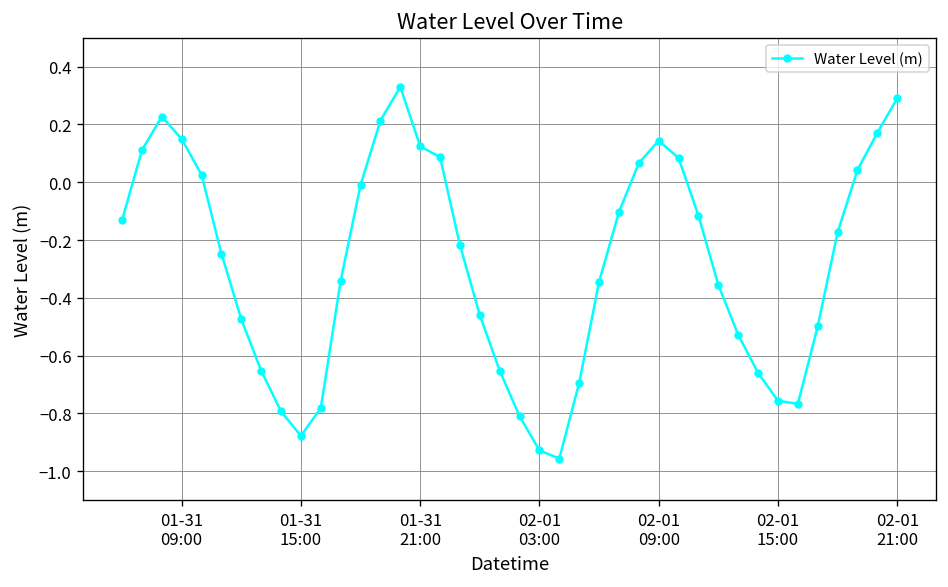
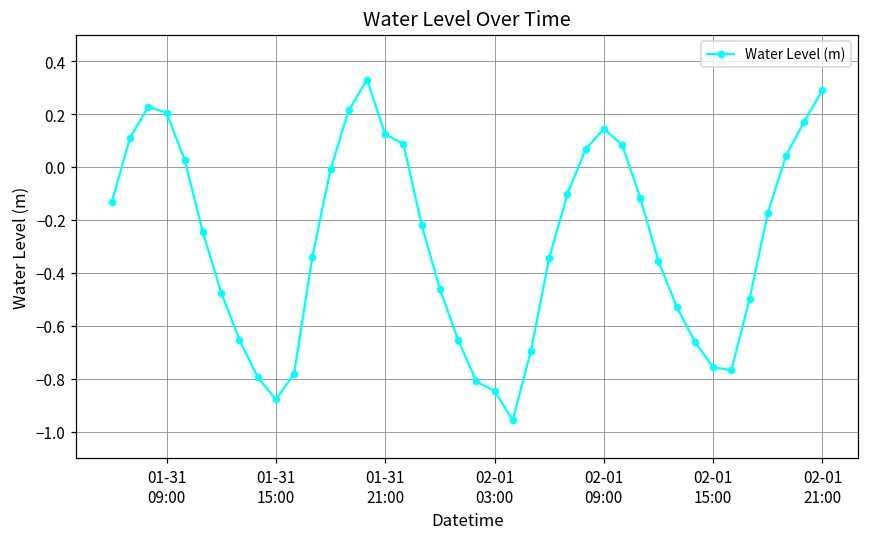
  {
-   "01-31 09:00": 0.15,
+   "01-31 09:00": 0.20,
    "01-31 15:00": -0.88,
    "01-31 21:00": 0.12,
-   "02-01 03:00": -0.93,
+   "02-01 03:00": -0.85,
    "02-01 09:00": 0.14,
    "02-01 15:00": -0.76,
    "02-01 21:00": 0.29
  }
